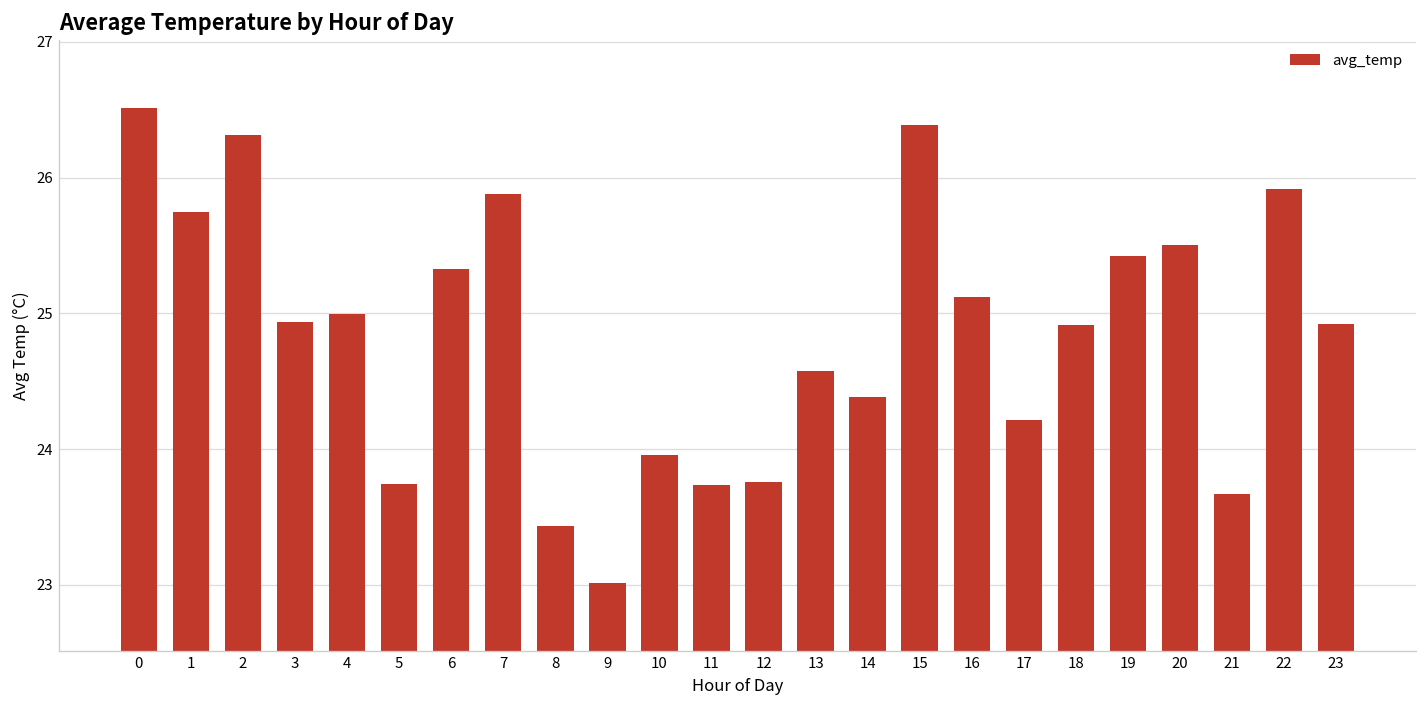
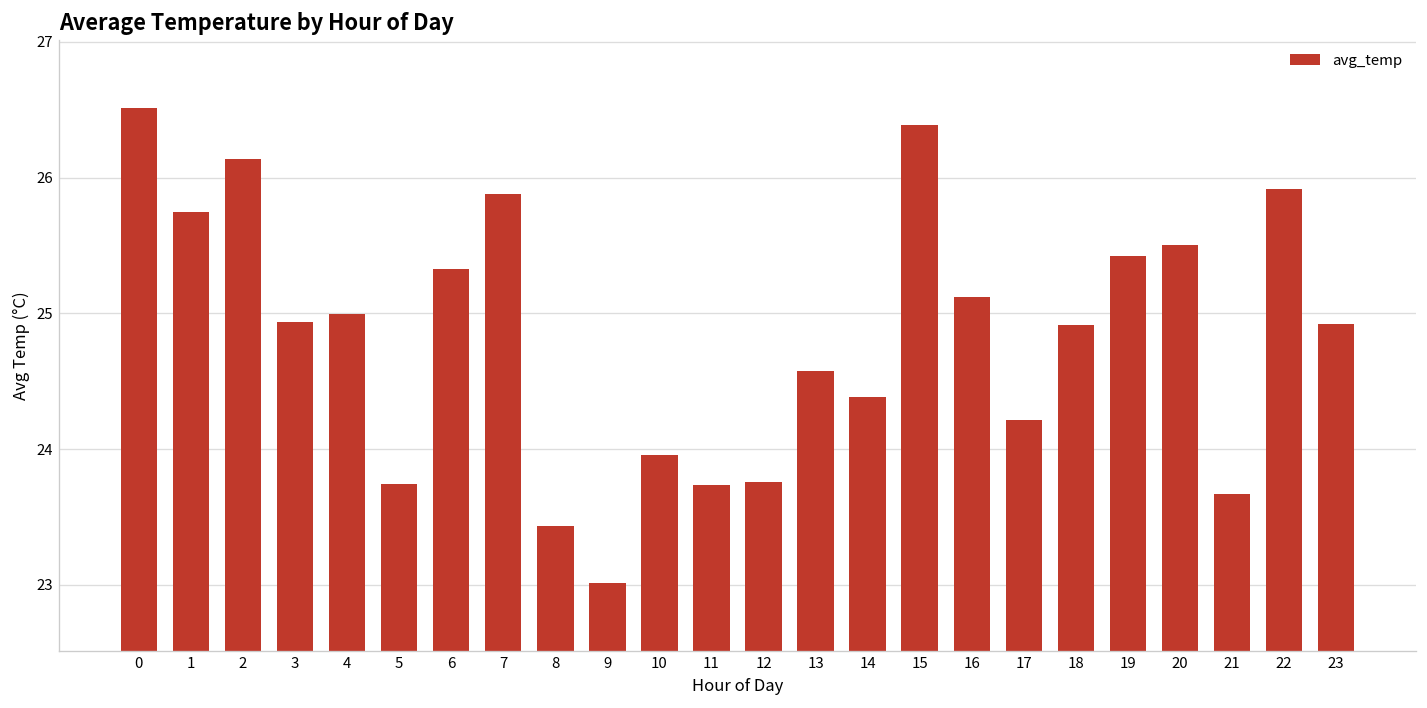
  {
    "0": 26.51,
    "1": 25.74,
-   "2": 26.31,
+   "2": 26.14,
    "3": 24.94,
    "4": 25.00,
    "5": 23.75,
    "6": 25.33,
    "7": 25.88,
    "8": 23.43,
    "9": 23.01,
    "10": 23.96,
    "11": 23.74,
    "12": 23.76,
    "13": 24.58,
    "14": 24.39,
    "15": 26.39,
    "16": 25.12,
    "17": 24.21,
    "18": 24.91,
    "19": 25.43,
    "20": 25.50,
    "21": 23.67,
    "22": 25.91,
    "23": 24.92
  }
